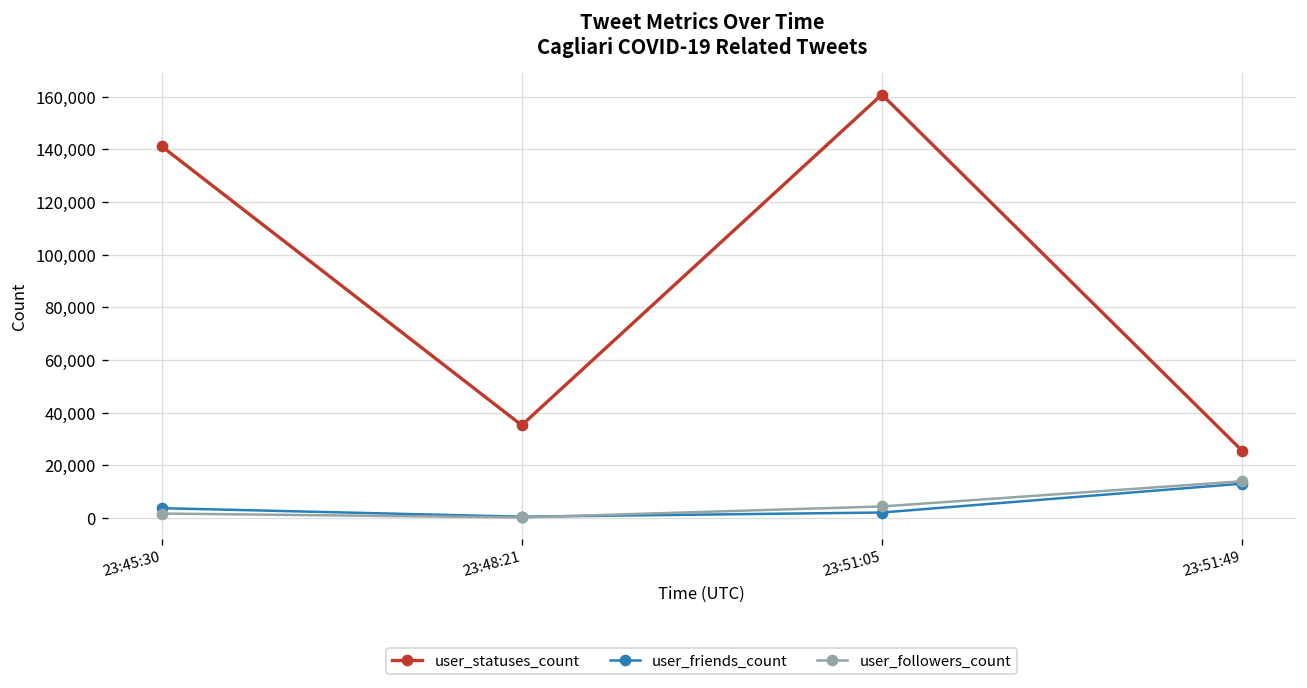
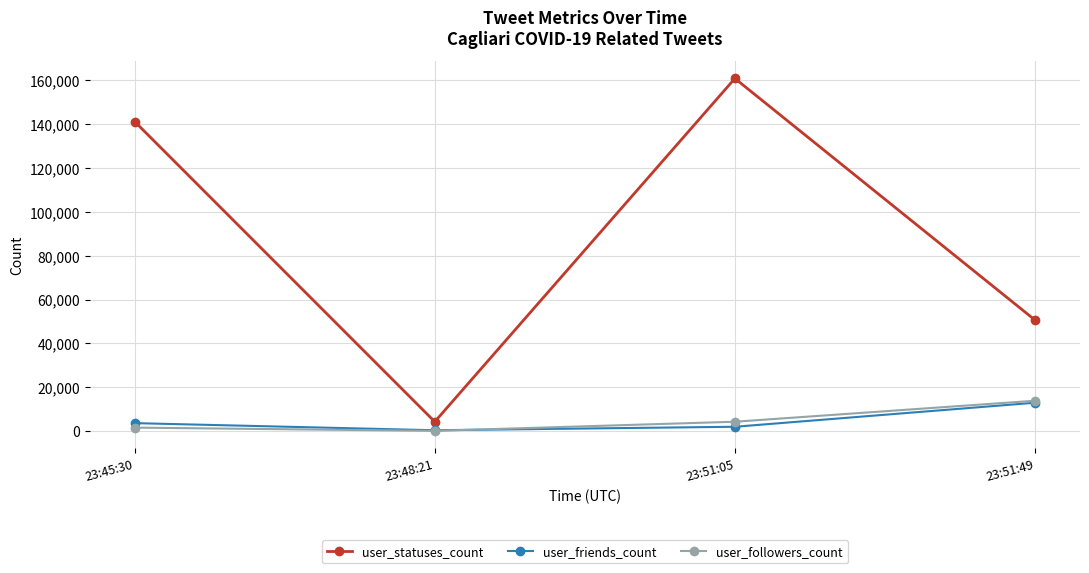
  {
    "user_statuses_count": {
      "23:45:30": "141,000",
-     "23:48:21": "35,000",
+     "23:48:21": "4,000",
      "23:51:05": "161,000",
-     "23:51:49": "26,000"
+     "23:51:49": "51,000"
    },
    "user_friends_count": {
      "23:45:30": "4,000",
      "23:51:05": "2,000"
    },
    "user_followers_count": {
      "23:45:30": "2,000",
      "23:51:05": "4,000"
    }
  }
